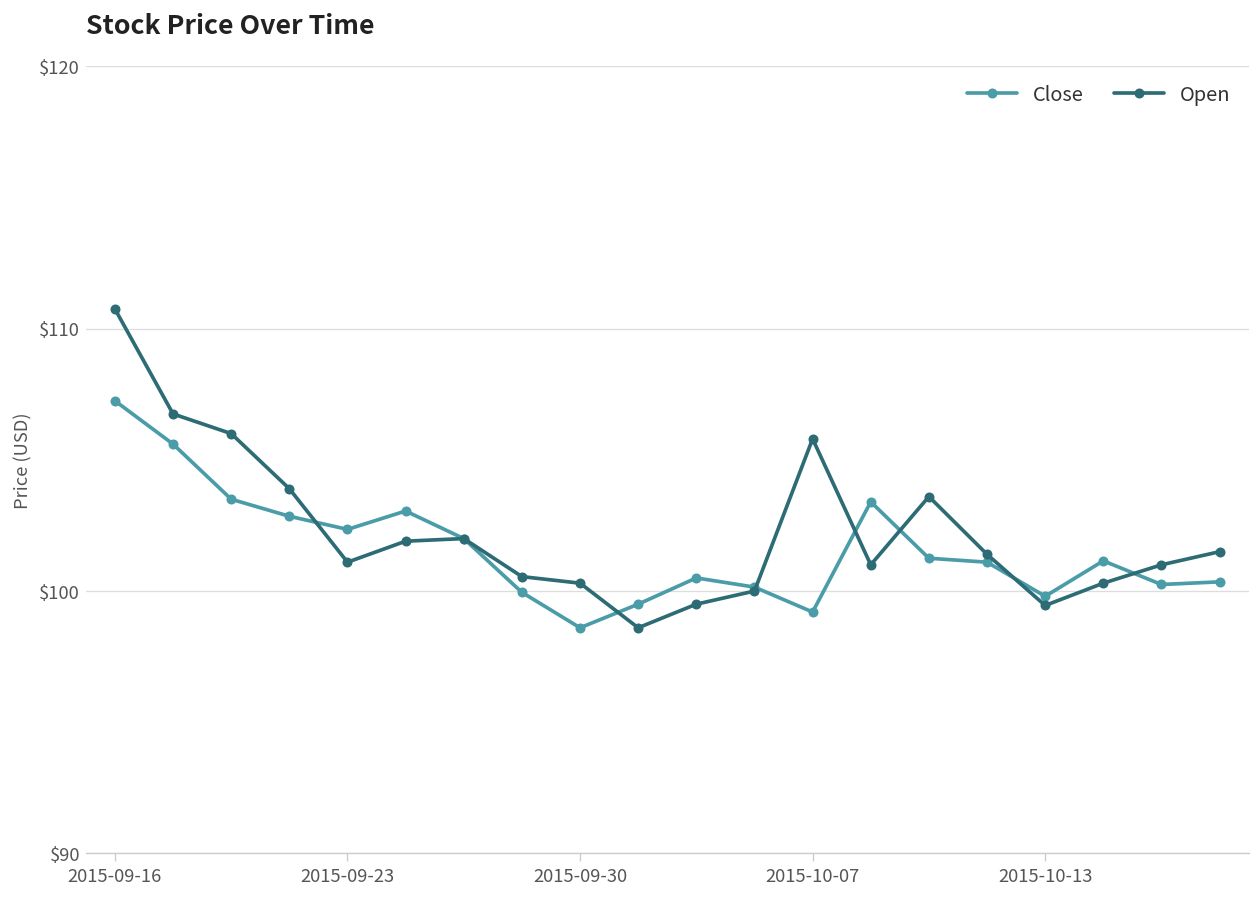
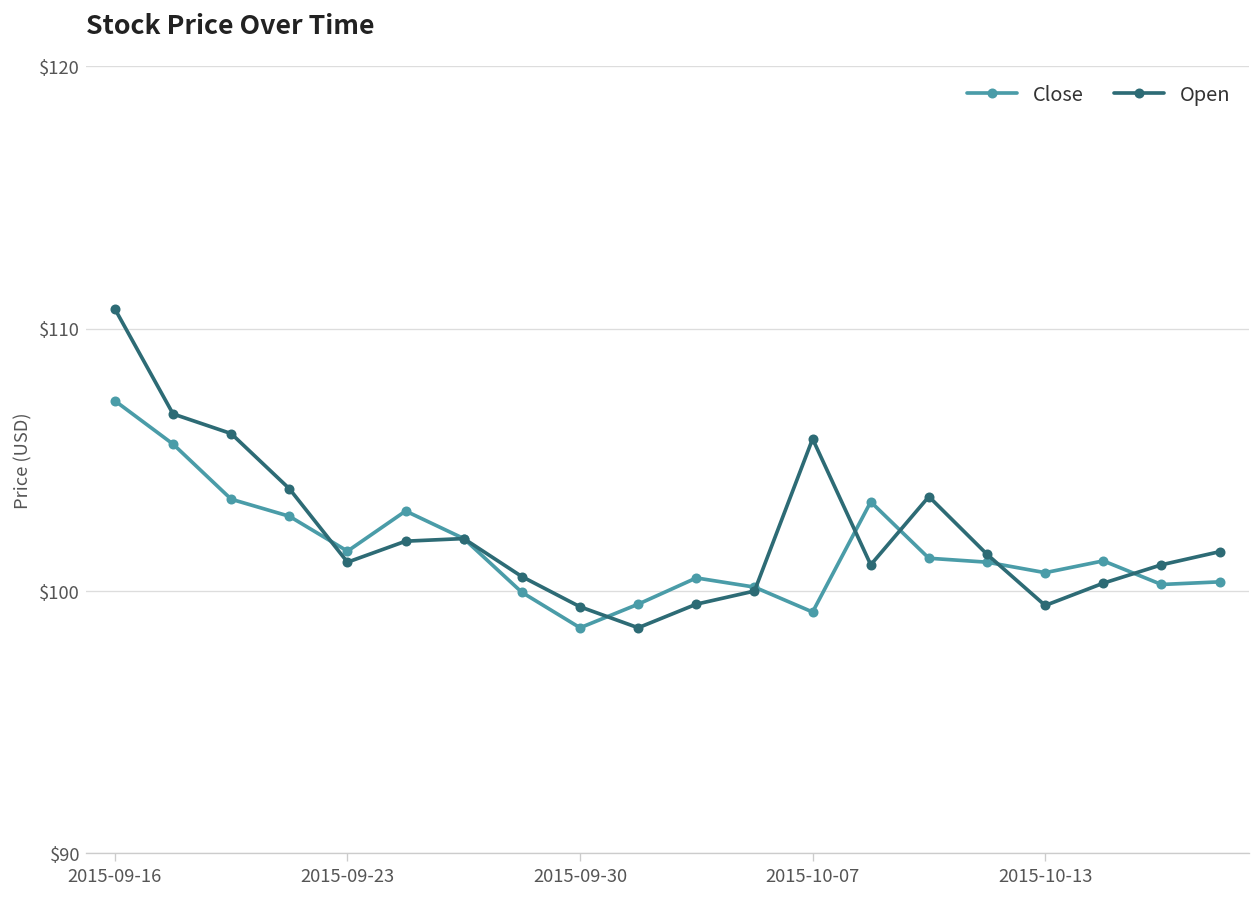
  {
    "Close": {
      "2015-09-16": "$107.3",
-     "2015-09-23": "$102.4",
+     "2015-09-23": "$101.5",
      "2015-09-30": "$98.6",
      "2015-10-07": "$99.2",
-     "2015-10-13": "$99.8"
+     "2015-10-13": "$100.7"
    },
    "Open": {
      "2015-09-16": "$110.8",
      "2015-09-23": "$101.1",
-     "2015-09-30": "$100.3",
+     "2015-09-30": "$99.4",
      "2015-10-07": "$105.8",
      "2015-10-13": "$99.5"
    }
  }
